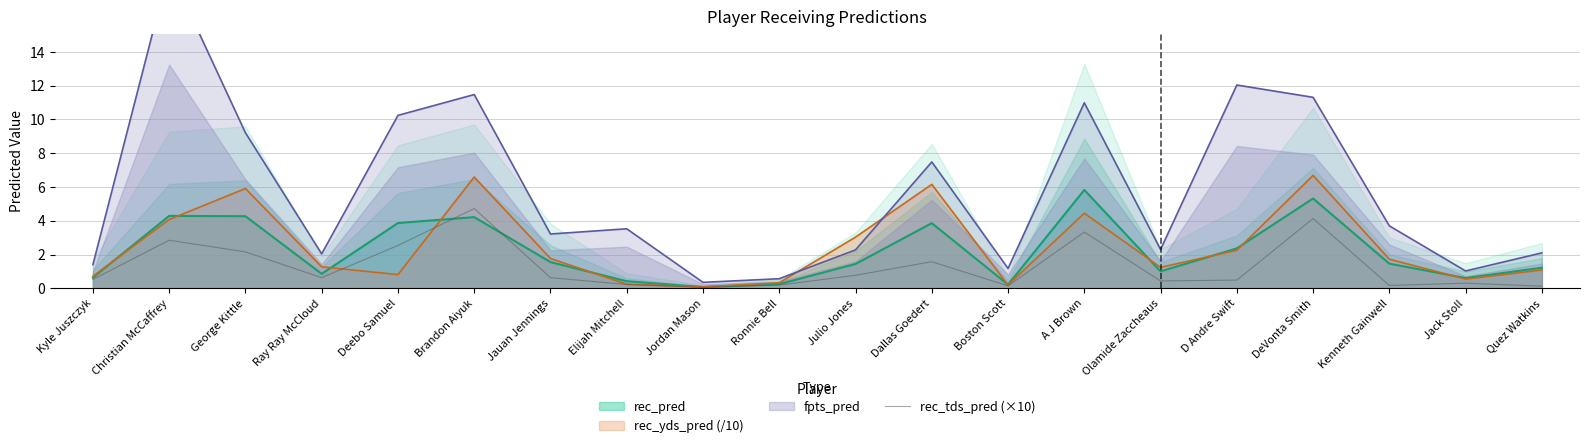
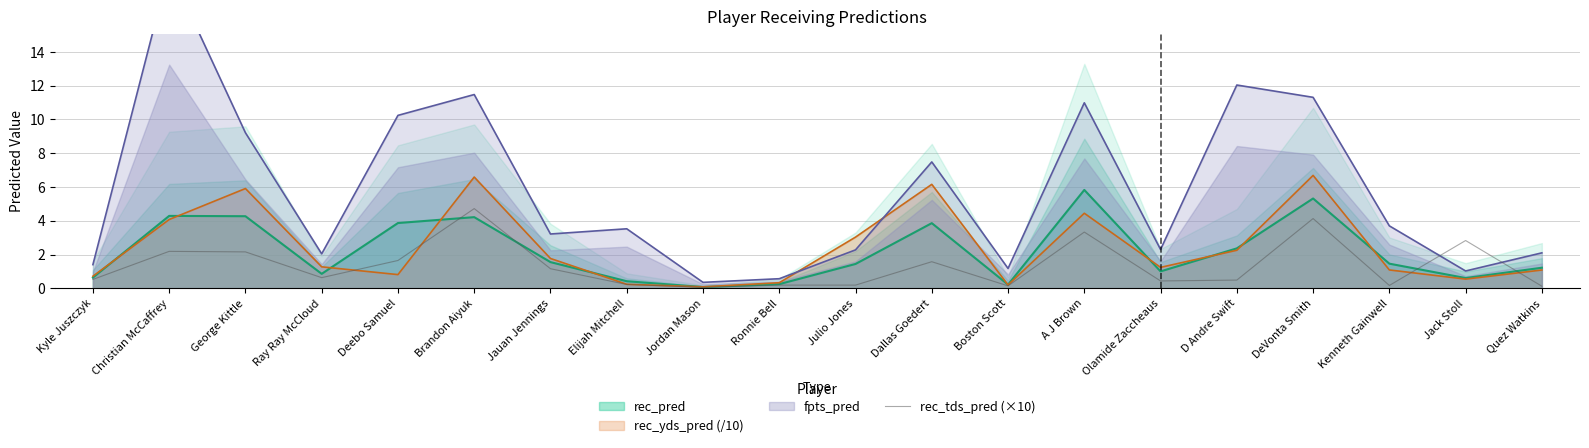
  {
    "rec_yds_pred (/10)": {
      "Christian McCaffrey": 4.1,
      "George Kittle": 5.9,
      "Deebo Samuel": 0.8,
      "Jauan Jennings": 1.8,
      "Julio Jones": 3.0,
      "Dallas Goedert": 6.2,
      "A J Brown": 4.4,
      "Olamide Zaccheaus": 1.2,
      "DeVonta Smith": 6.7,
-     "Kenneth Gainwell": 1.7
+     "Kenneth Gainwell": 1.1
    },
    "rec_tds_pred (×10)": {
-     "Christian McCaffrey": 2.8,
+     "Christian McCaffrey": 2.2,
      "George Kittle": 2.2,
      "Ray Ray McCloud": 0.6,
-     "Deebo Samuel": 2.5,
+     "Deebo Samuel": 1.6,
      "Brandon Aiyuk": 4.7,
-     "Jauan Jennings": 0.6,
-     "Julio Jones": 0.8,
+     "Jauan Jennings": 1.2,
+     "Julio Jones": 0.2,
      "Dallas Goedert": 1.6,
      "A J Brown": 3.3,
      "Olamide Zaccheaus": 0.4,
      "D Andre Swift": 0.5,
      "DeVonta Smith": 4.1,
      "Kenneth Gainwell": 0.2,
-     "Jack Stoll": 0.3,
+     "Jack Stoll": 2.8,
      "Quez Watkins": 0.1
    }
  }
